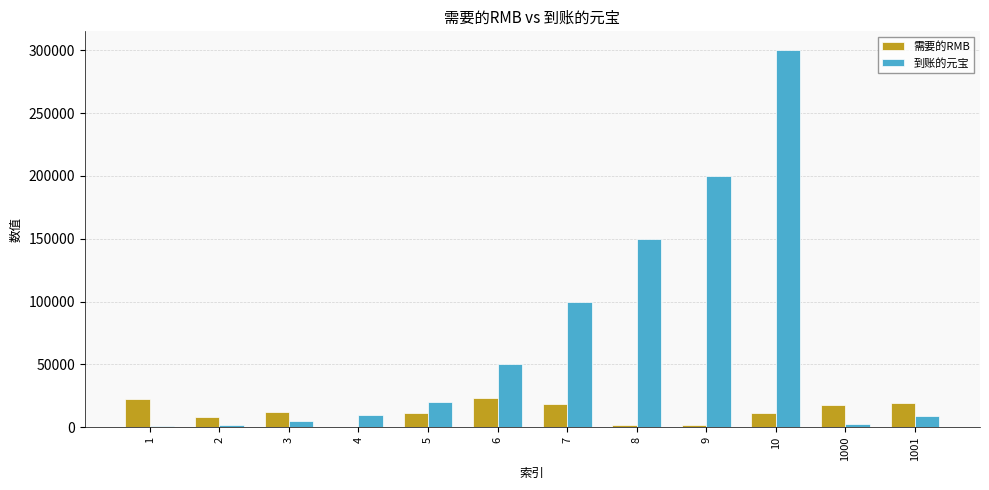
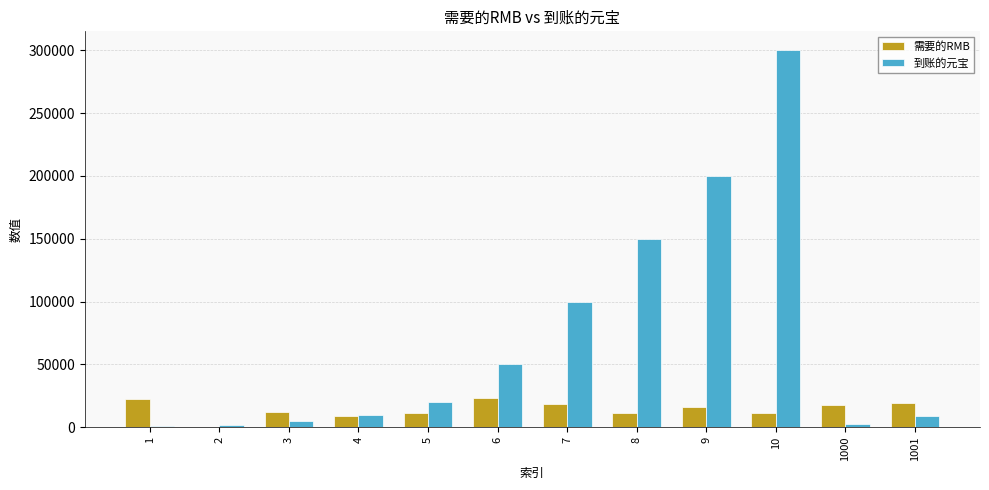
  {
    "需要的RMB": {
      "1": 23000,
-     "2": 8000,
+     "2": 0,
      "3": 12000,
-     "4": 0,
+     "4": 9000,
      "5": 11000,
      "6": 23000,
      "7": 18000,
-     "8": 2000,
-     "9": 2000,
+     "8": 11000,
+     "9": 16000,
      "10": 12000,
      "1000": 18000,
      "1001": 20000
    },
    "到账的元宝": {
      "2": 2000,
      "3": 5000,
      "4": 10000,
      "5": 20000,
      "6": 50000,
      "7": 100000,
      "8": 150000,
      "9": 200000,
      "10": 300000,
      "1000": 3000,
      "1001": 9000
    }
  }
